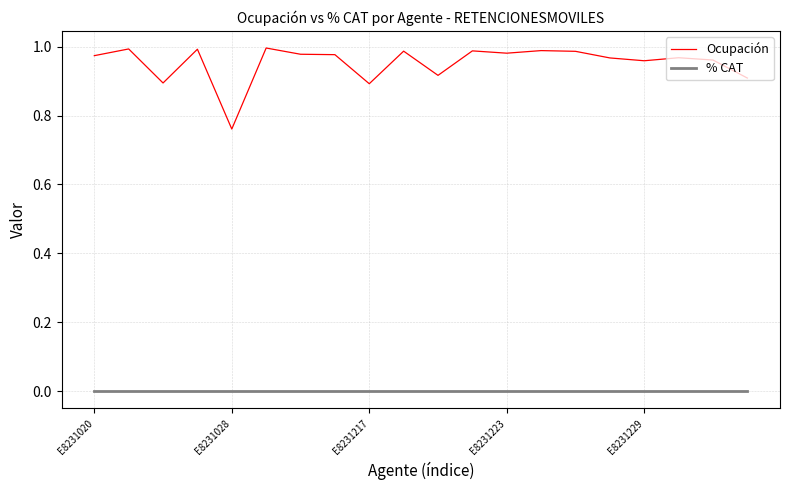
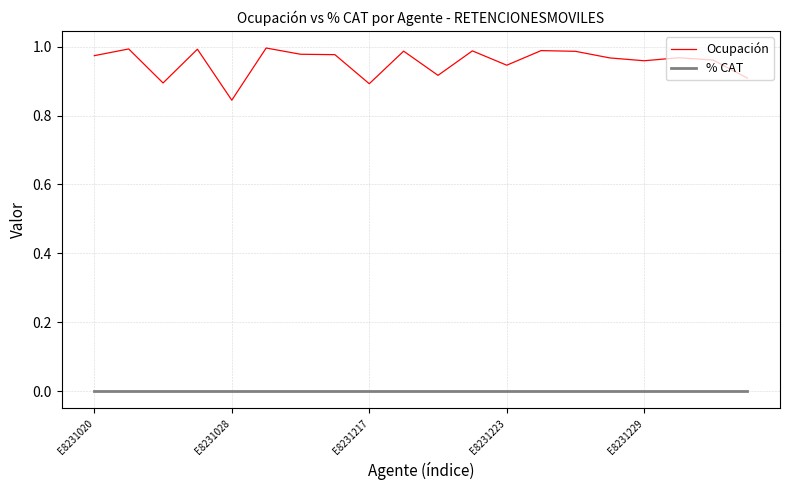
  {
    "Ocupación": {
      "E8231020": 0.97,
-     "E8231028": 0.76,
+     "E8231028": 0.84,
      "E8231217": 0.89,
-     "E8231223": 0.98,
+     "E8231223": 0.95,
      "E8231229": 0.96
    },
    "% CAT": {
      "E8231020": 0.00,
      "E8231028": 0.00,
      "E8231217": 0.00,
      "E8231223": 0.00,
      "E8231229": 0.00
    }
  }
